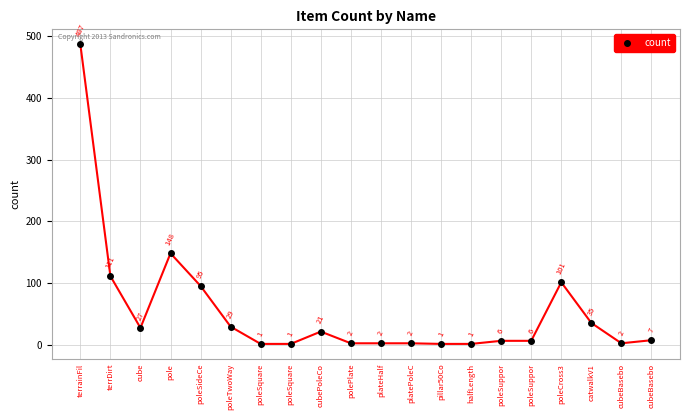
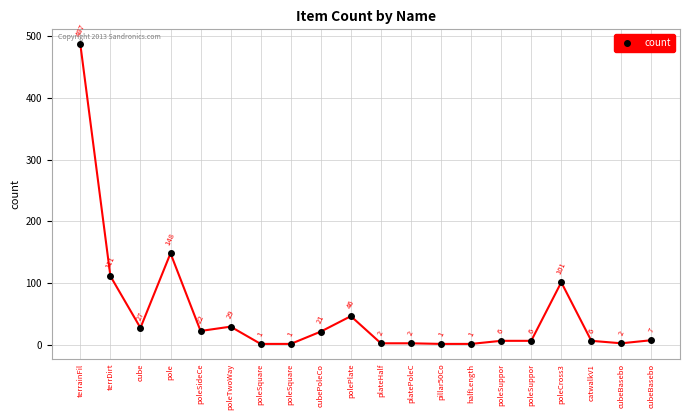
  {
    "terrDirt": 111,
    "cube": 27,
    "pole": 148,
-   "poleSideCe": 95,
+   "poleSideCe": 22,
    "poleTwoWay": 29,
    "cubePoleCo": 21,
-   "polePlate": 2,
+   "polePlate": 46,
    "plateHalf": 2,
    "platePoleC": 2,
    "pillar50Co": 1,
    "halfLength": 1,
    "poleCross3": 101,
-   "catwalkV1": 35
+   "catwalkV1": 6
  }
